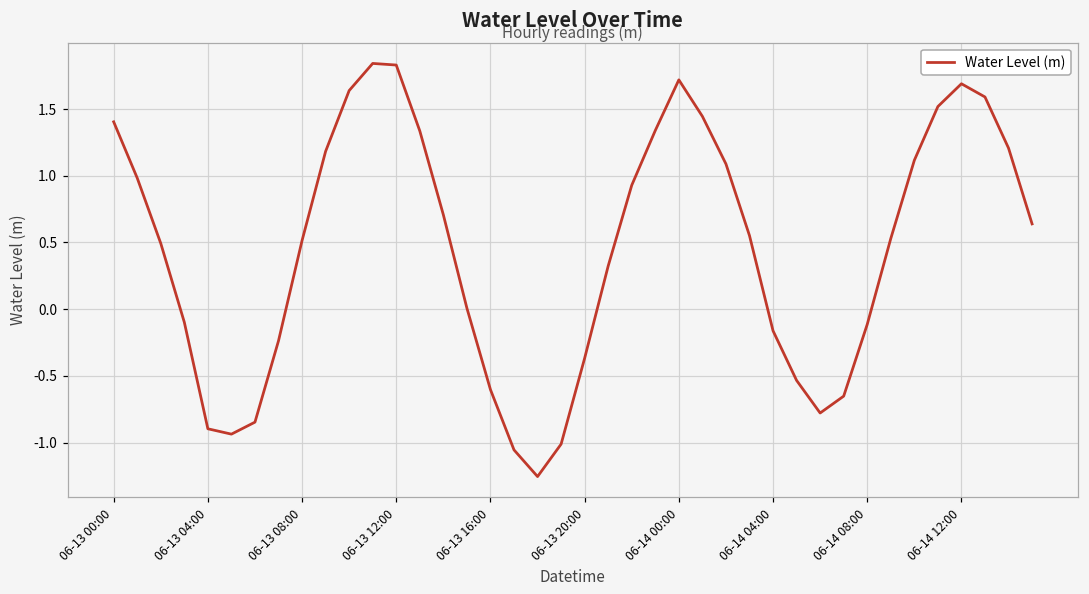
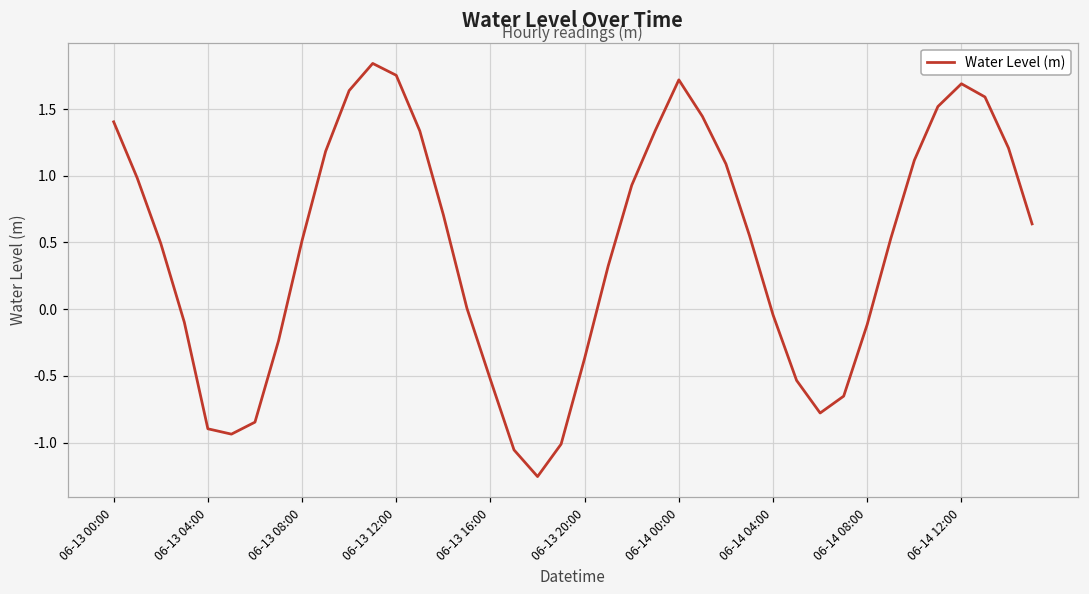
  {
    "06-13 00:00": 1.40,
    "06-13 04:00": -0.90,
    "06-13 08:00": 0.51,
-   "06-13 12:00": 1.83,
-   "06-13 16:00": -0.60,
+   "06-13 12:00": 1.75,
+   "06-13 16:00": -0.53,
    "06-13 20:00": -0.37,
    "06-14 00:00": 1.72,
-   "06-14 04:00": -0.16,
+   "06-14 04:00": -0.04,
    "06-14 08:00": -0.11,
    "06-14 12:00": 1.69
  }
